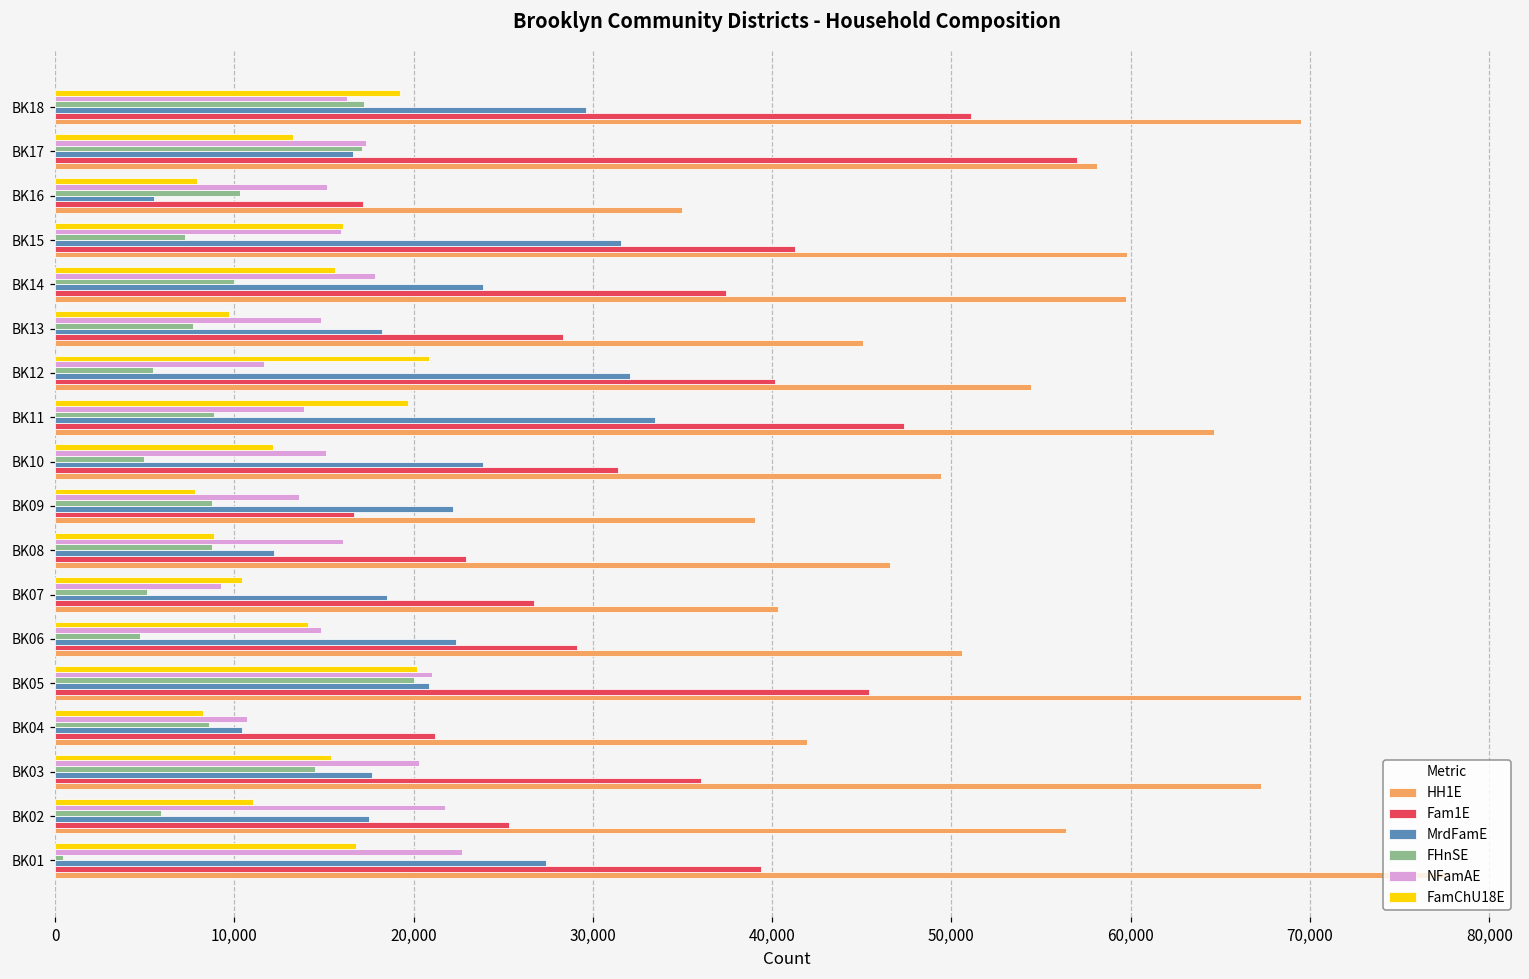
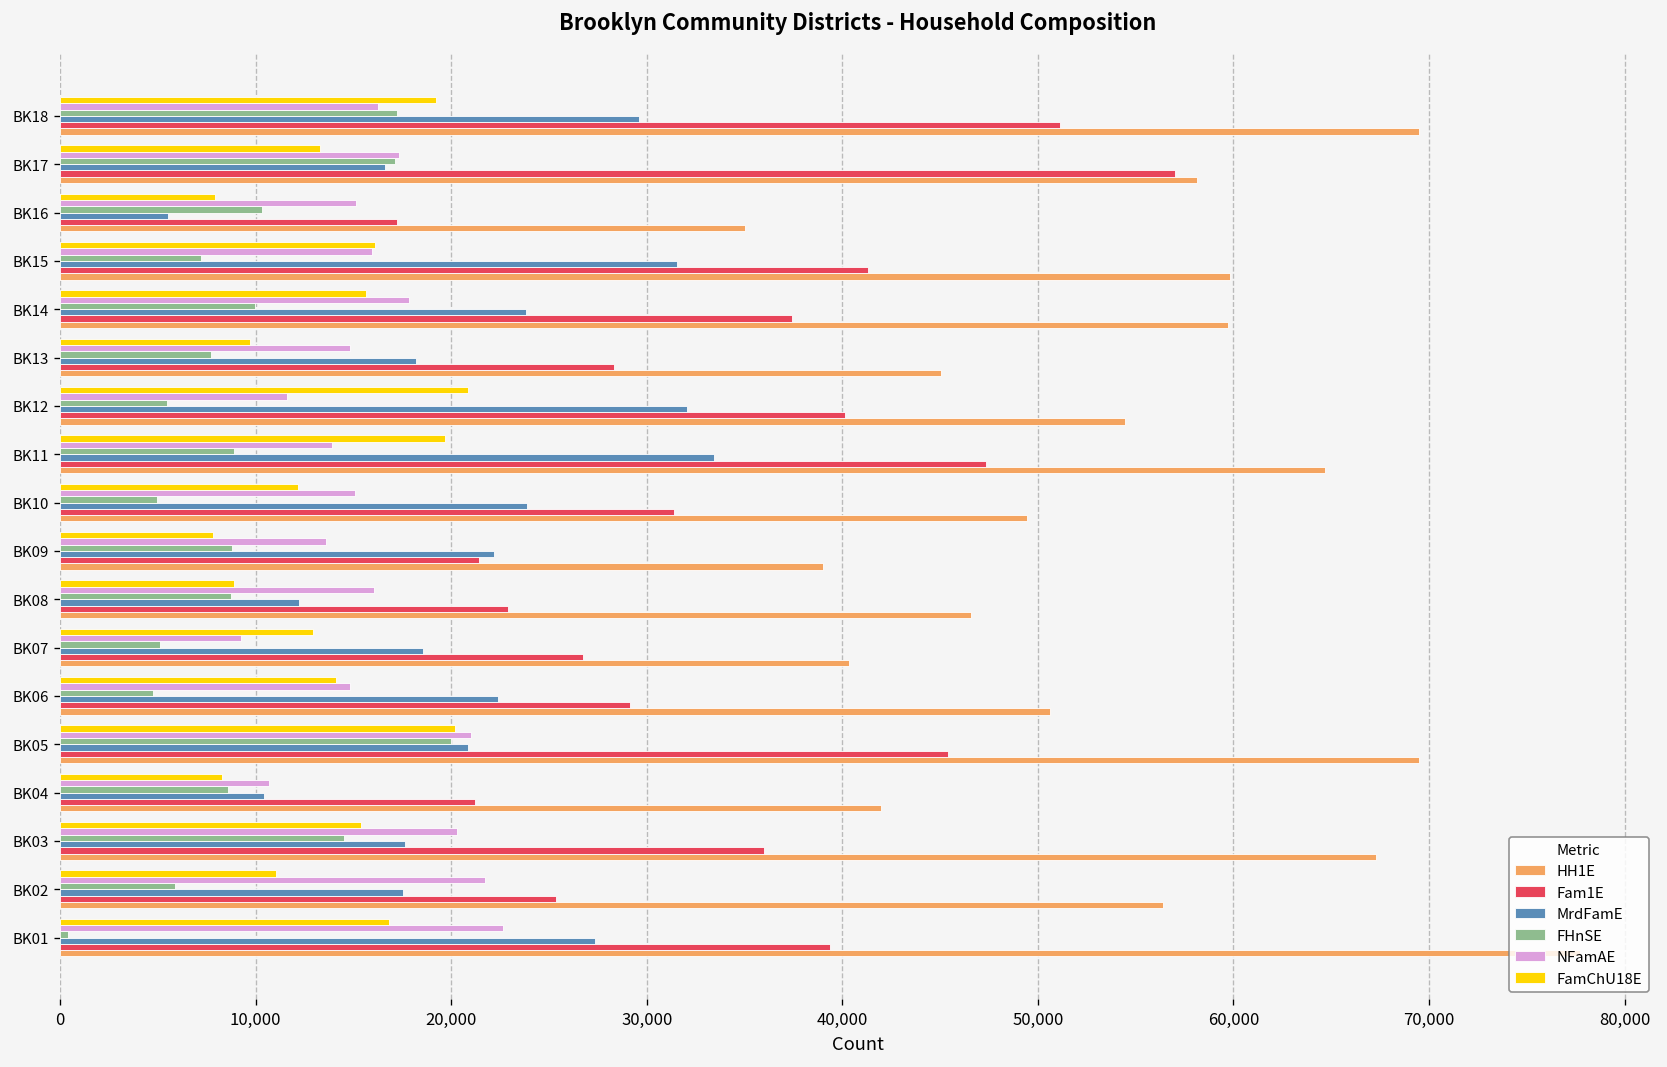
  {
    "HH1E": {
      "BK18": "69,500",
      "BK17": "58,100",
      "BK16": "35,000",
      "BK15": "59,800",
      "BK14": "59,700",
      "BK13": "45,100",
      "BK12": "54,400",
      "BK11": "64,700",
      "BK10": "49,400",
      "BK09": "39,000",
      "BK08": "46,600",
      "BK07": "40,300",
      "BK06": "50,600",
      "BK05": "69,500",
      "BK04": "42,000",
      "BK03": "67,300",
      "BK02": "56,400"
    },
    "Fam1E": {
      "BK18": "51,100",
      "BK17": "57,000",
      "BK16": "17,200",
      "BK15": "41,300",
      "BK14": "37,500",
      "BK13": "28,300",
      "BK12": "40,100",
      "BK11": "47,300",
      "BK10": "31,400",
-     "BK09": "16,700",
+     "BK09": "21,400",
      "BK08": "22,900",
      "BK07": "26,700",
      "BK06": "29,100",
      "BK05": "45,400",
      "BK04": "21,200",
      "BK03": "36,000",
      "BK02": "25,300",
      "BK01": "39,400"
    },
    "MrdFamE": {
      "BK18": "29,600",
      "BK17": "16,600",
      "BK16": "5,500",
      "BK15": "31,500",
      "BK14": "23,800",
      "BK13": "18,200",
      "BK12": "32,100",
      "BK11": "33,500",
      "BK10": "23,900",
      "BK09": "22,200",
      "BK08": "12,200",
      "BK07": "18,500",
      "BK06": "22,400",
      "BK05": "20,900",
      "BK04": "10,400",
      "BK03": "17,700",
      "BK02": "17,500",
      "BK01": "27,400"
    },
    "FHnSE": {
      "BK18": "17,300",
      "BK17": "17,100",
      "BK16": "10,300",
      "BK15": "7,200",
      "BK14": "10,000",
      "BK13": "7,700",
      "BK12": "5,500",
      "BK11": "8,900",
      "BK10": "4,900",
      "BK09": "8,800",
      "BK08": "8,800",
      "BK07": "5,100",
      "BK06": "4,700",
      "BK05": "20,000",
      "BK04": "8,600",
      "BK03": "14,500",
      "BK02": "5,900",
      "BK01": "400"
    },
    "NFamAE": {
      "BK18": "16,300",
      "BK17": "17,400",
      "BK16": "15,100",
      "BK15": "16,000",
      "BK14": "17,800",
      "BK13": "14,800",
      "BK12": "11,600",
      "BK11": "13,900",
      "BK10": "15,100",
      "BK09": "13,600",
      "BK08": "16,100",
      "BK07": "9,200",
      "BK06": "14,800",
      "BK05": "21,000",
      "BK04": "10,700",
      "BK03": "20,300",
      "BK02": "21,700",
      "BK01": "22,700"
    },
    "FamChU18E": {
      "BK18": "19,200",
      "BK17": "13,300",
      "BK16": "7,900",
      "BK15": "16,100",
      "BK14": "15,600",
      "BK13": "9,700",
      "BK12": "20,900",
      "BK11": "19,700",
      "BK10": "12,200",
      "BK09": "7,800",
      "BK08": "8,900",
-     "BK07": "10,400",
+     "BK07": "12,900",
      "BK06": "14,100",
      "BK05": "20,200",
      "BK04": "8,300",
      "BK03": "15,400",
      "BK02": "11,000",
      "BK01": "16,800"
    }
  }
